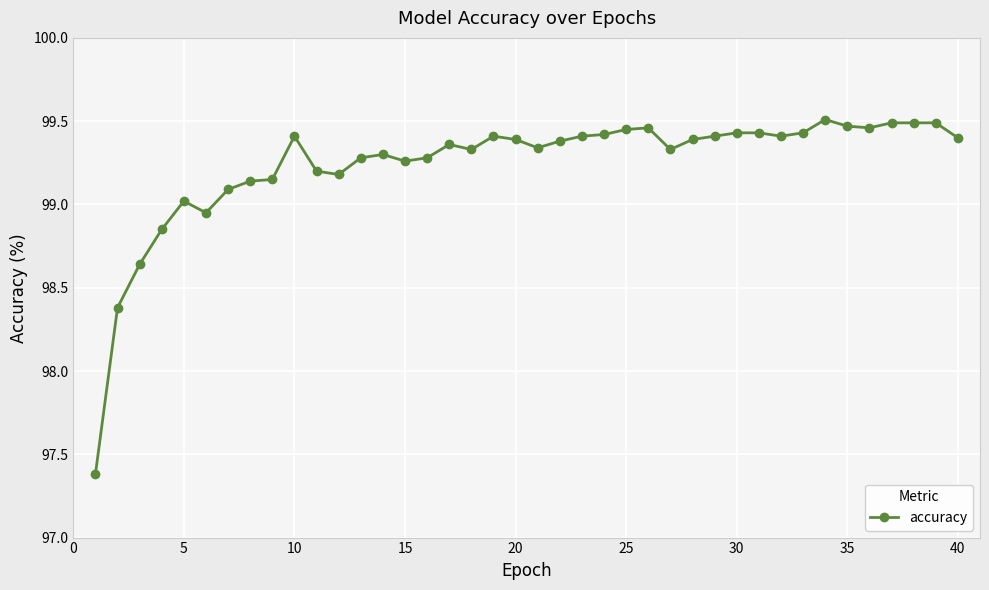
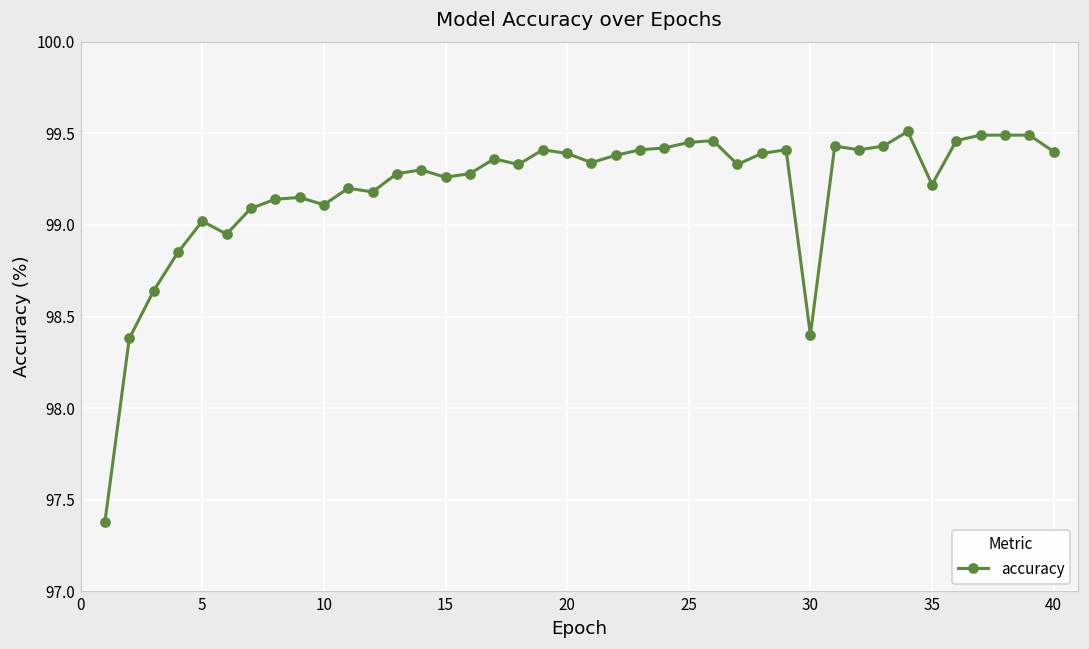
  {
    "5": 99.02,
-   "10": 99.41,
+   "10": 99.11,
    "15": 99.26,
    "20": 99.39,
    "25": 99.45,
-   "30": 99.43,
-   "35": 99.47,
+   "30": 98.40,
+   "35": 99.22,
    "40": 99.40
  }
